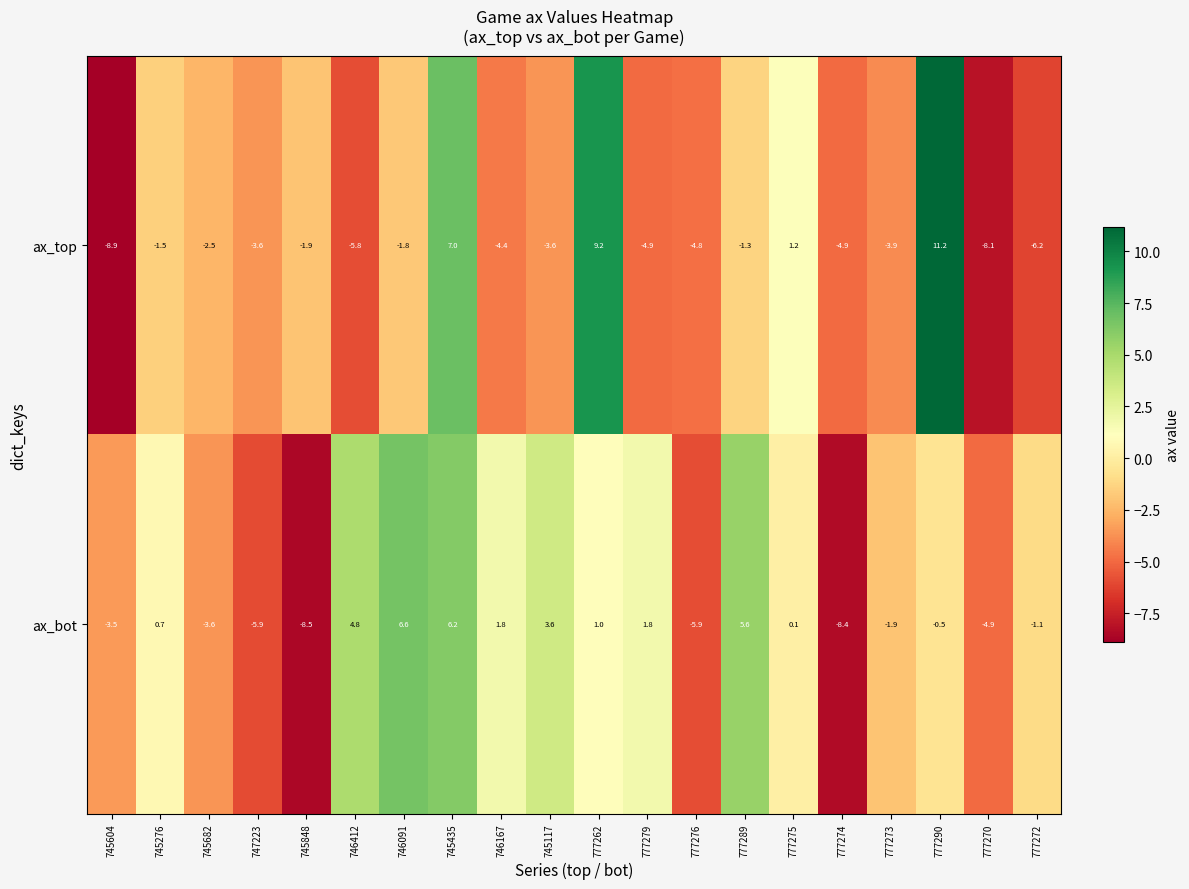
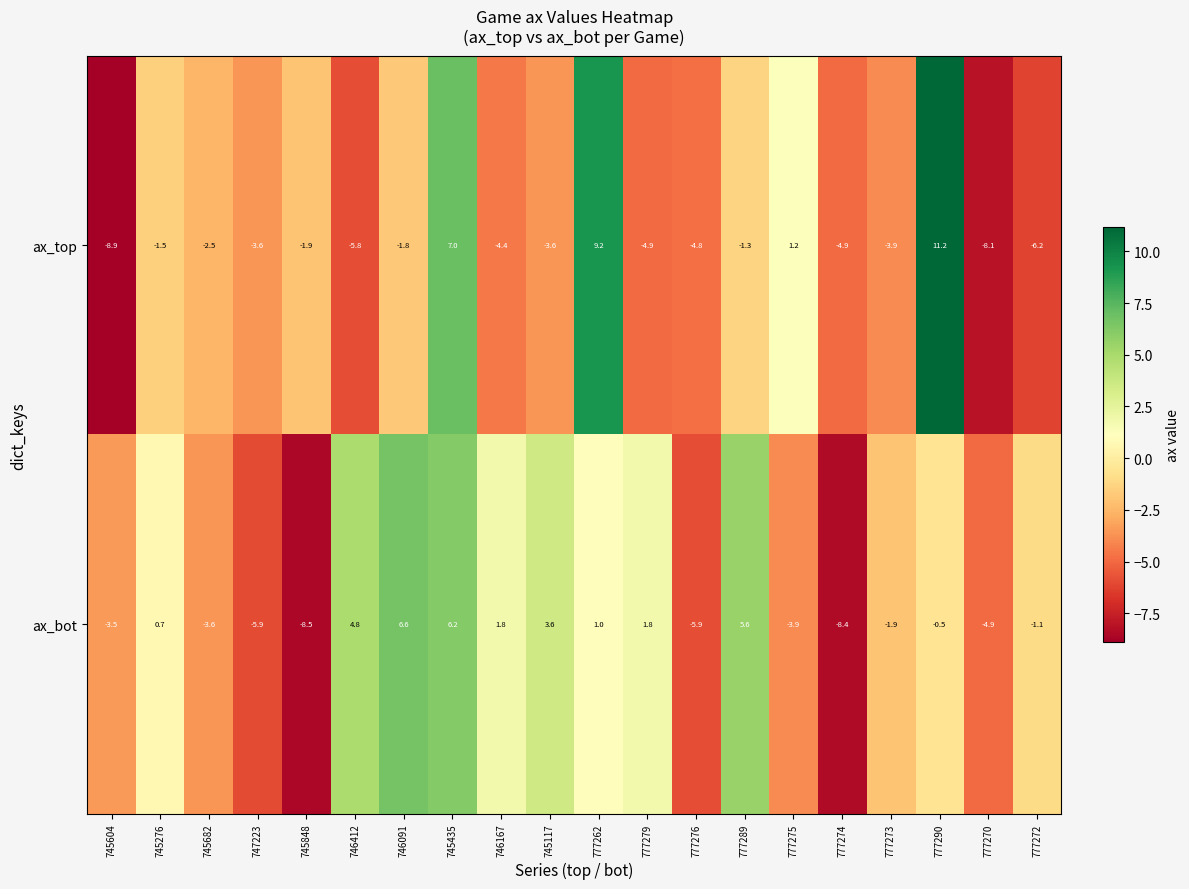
  {
    "ax_top": {
      "745604": -8.9,
      "745276": -1.5,
      "745682": -2.5,
      "747223": -3.6,
      "745848": -1.9,
      "746412": -5.8,
      "746091": -1.8,
      "745435": 7.0,
      "746167": -4.4,
      "745117": -3.6,
      "777262": 9.2,
      "777279": -4.9,
      "777276": -4.8,
      "777289": -1.3,
      "777275": 1.2,
      "777274": -4.9,
      "777273": -3.9,
      "777290": 11.2,
      "777270": -8.1,
      "777272": -6.2
    },
    "ax_bot": {
      "745604": -3.5,
      "745276": 0.7,
      "745682": -3.6,
      "747223": -5.9,
      "745848": -8.5,
      "746412": 4.8,
      "746091": 6.6,
      "745435": 6.2,
      "746167": 1.8,
      "745117": 3.6,
      "777262": 1.0,
      "777279": 1.8,
      "777276": -5.9,
      "777289": 5.6,
-     "777275": 0.1,
+     "777275": -3.9,
      "777274": -8.4,
      "777273": -1.9,
      "777290": -0.5,
      "777270": -4.9,
      "777272": -1.1
    }
  }
